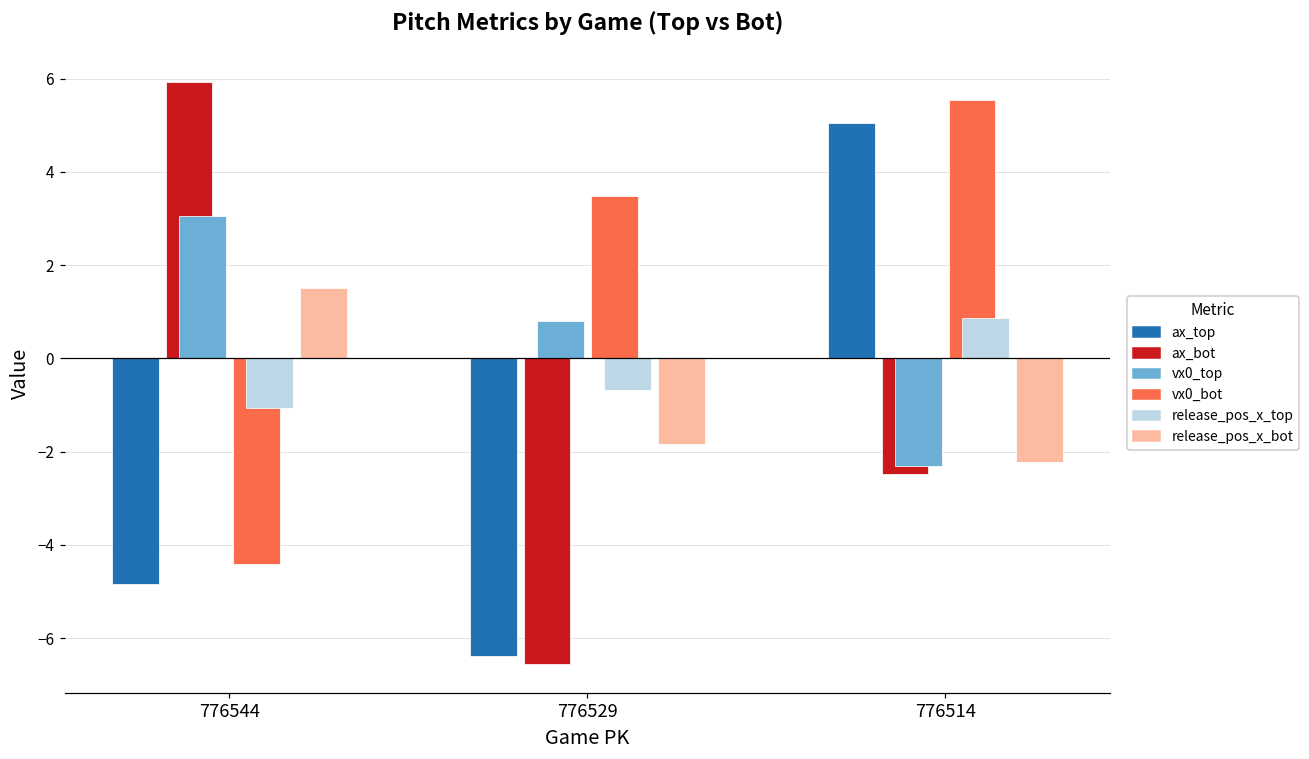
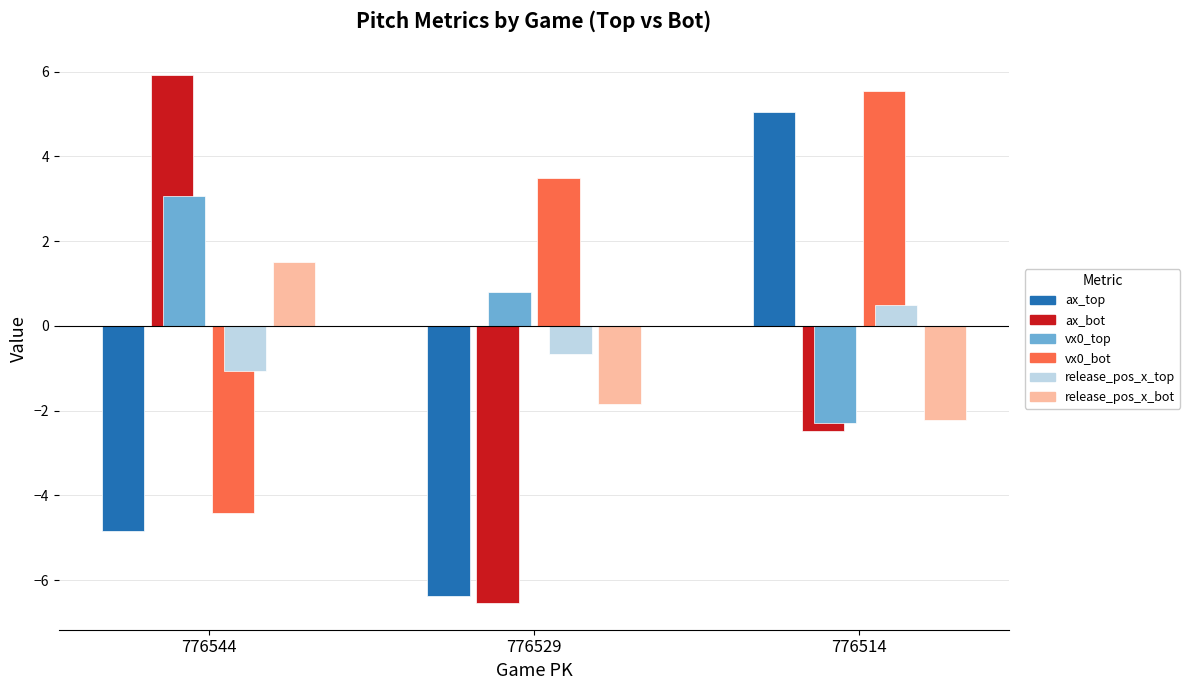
  {
    "ax_top": {
      "776544": -4.8,
      "776529": -6.4,
      "776514": 5.0
    },
    "ax_bot": {
      "776544": 5.9,
      "776529": -6.5,
      "776514": -2.5
    },
    "vx0_top": {
      "776529": 0.8
    },
    "vx0_bot": {
      "776544": -4.4,
      "776529": 3.5,
      "776514": 5.5
    },
    "release_pos_x_top": {
      "776529": -0.7,
-     "776514": 0.9
+     "776514": 0.5
    },
    "release_pos_x_bot": {
      "776544": 1.5,
      "776529": -1.8,
      "776514": -2.2
    }
  }
